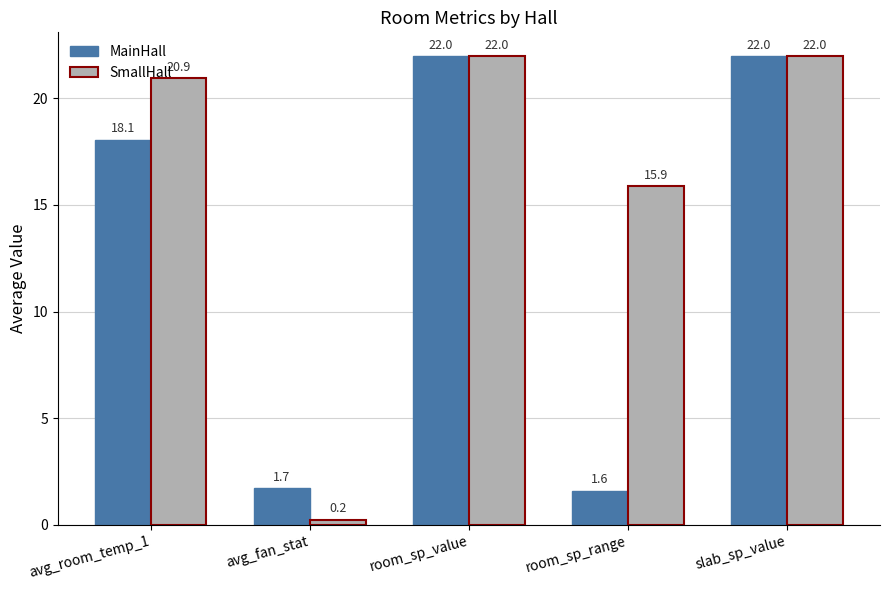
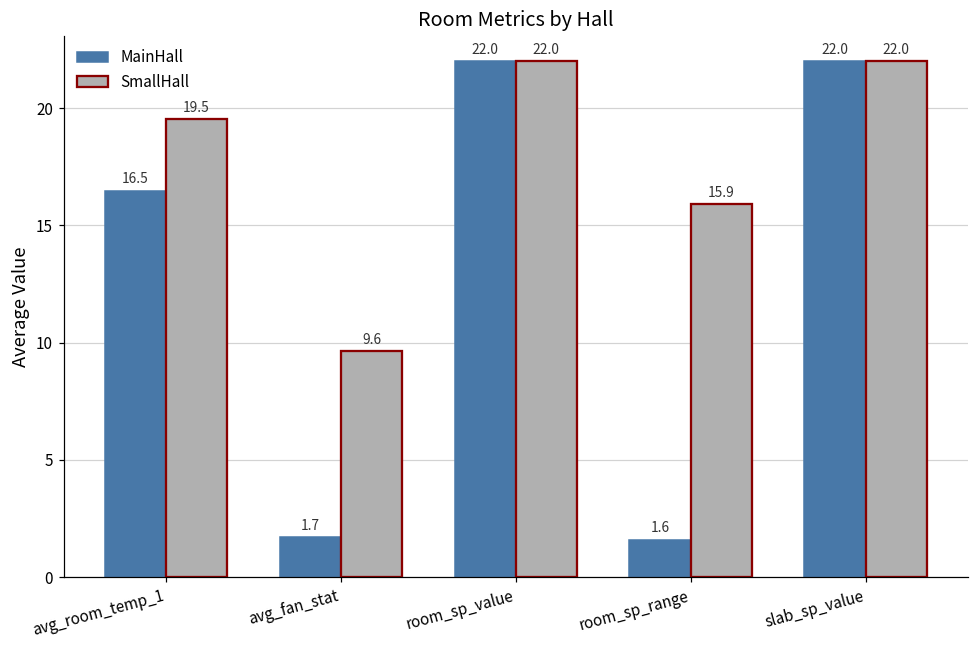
  {
    "MainHall": {
-     "avg_room_temp_1": 18.1,
+     "avg_room_temp_1": 16.5,
      "avg_fan_stat": 1.7,
      "room_sp_value": 22.0,
      "room_sp_range": 1.6,
      "slab_sp_value": 22.0
    },
    "SmallHall": {
-     "avg_room_temp_1": 20.9,
-     "avg_fan_stat": 0.2,
+     "avg_room_temp_1": 19.5,
+     "avg_fan_stat": 9.6,
      "room_sp_value": 22.0,
      "room_sp_range": 15.9,
      "slab_sp_value": 22.0
    }
  }
